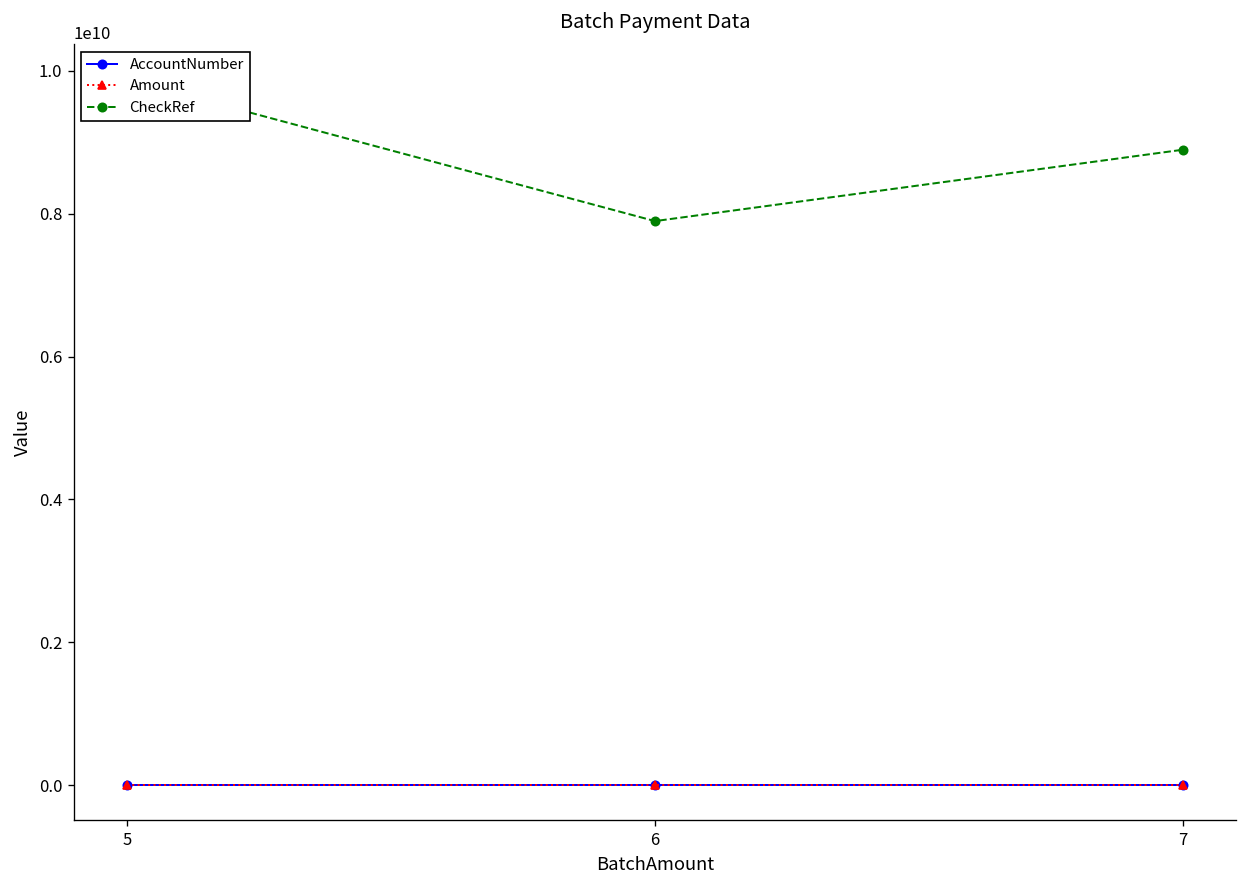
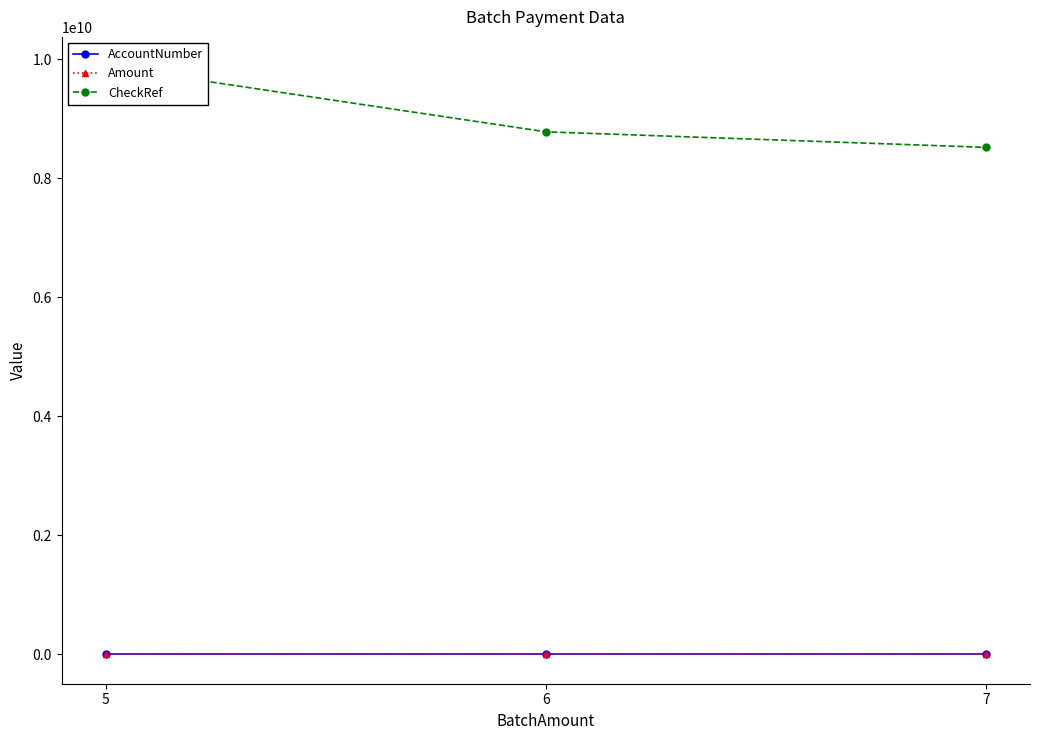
  {
    "Amount": {
      "5": 0,
      "6": 0,
      "7": 0
    },
    "CheckRef": {
-     "6": 7900000000,
-     "7": 8900000000
+     "6": 8800000000,
+     "7": 8500000000
    }
  }
